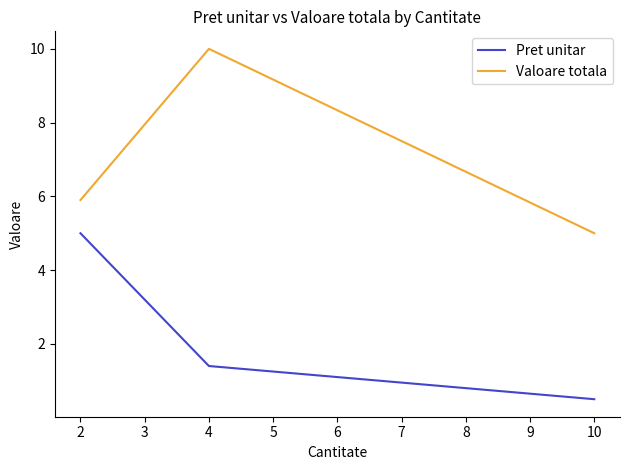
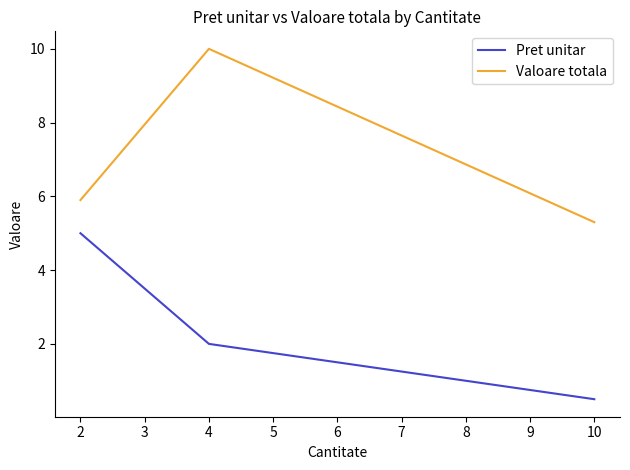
  {
    "Pret unitar": {
      "2": 5.0,
-     "4": 1.4,
+     "4": 2.0,
      "10": 0.5
    },
    "Valoare totala": {
      "2": 5.9,
      "4": 10.0,
-     "10": 5.0
+     "10": 5.3
    }
  }
